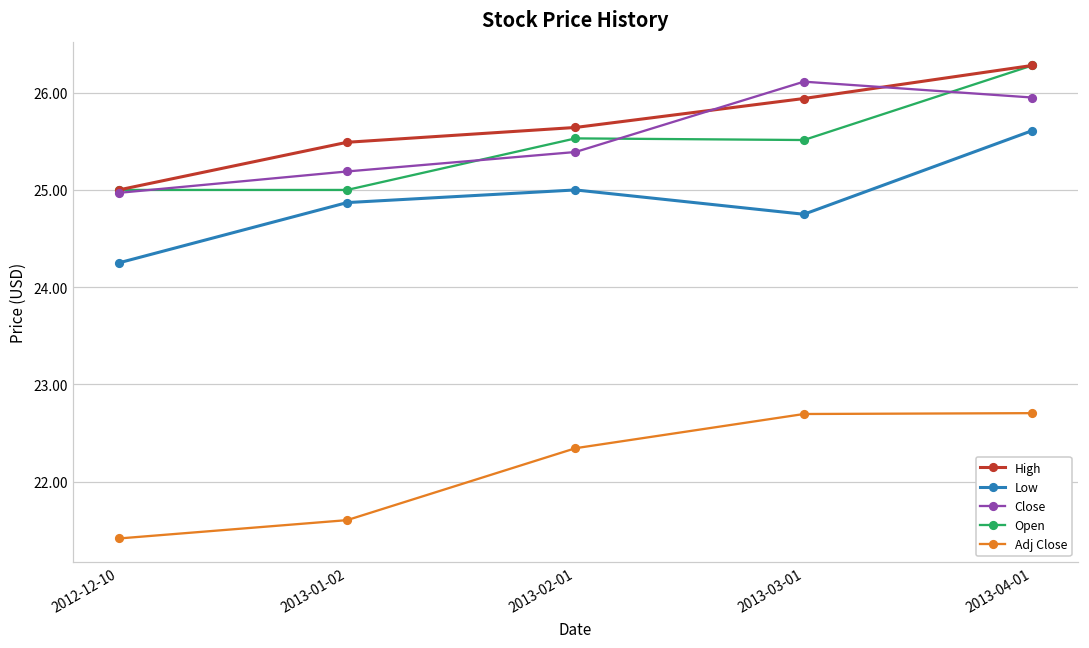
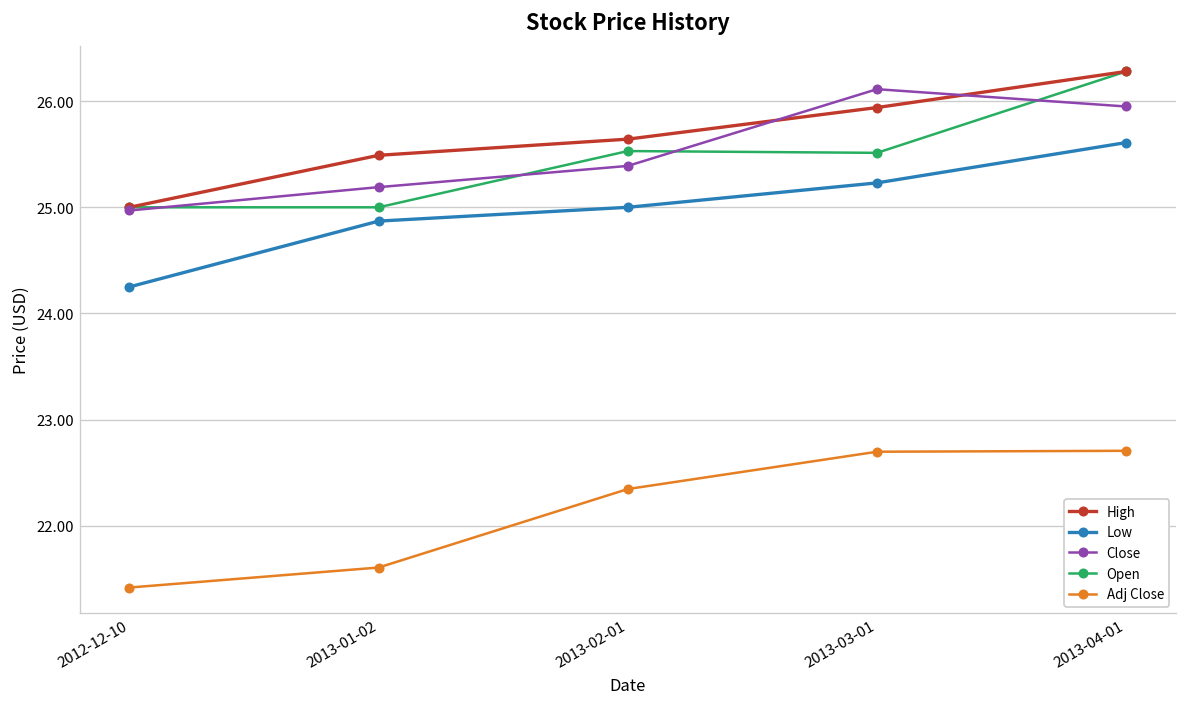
  {
    "High": {
      "2013-01-02": 25.5,
      "2013-02-01": 25.6,
      "2013-03-01": 25.9
    },
    "Low": {
      "2012-12-10": 24.3,
      "2013-01-02": 24.9,
      "2013-02-01": 25.0,
-     "2013-03-01": 24.8,
+     "2013-03-01": 25.2,
      "2013-04-01": 25.6
    },
    "Close": {
      "2012-12-10": 25.0,
      "2013-01-02": 25.2,
      "2013-02-01": 25.4,
      "2013-03-01": 26.1,
      "2013-04-01": 26.0
    },
    "Open": {
      "2013-01-02": 25.0,
      "2013-02-01": 25.5,
      "2013-03-01": 25.5
    },
    "Adj Close": {
      "2012-12-10": 21.4,
      "2013-01-02": 21.6,
      "2013-02-01": 22.3,
      "2013-03-01": 22.7,
      "2013-04-01": 22.7
    }
  }
